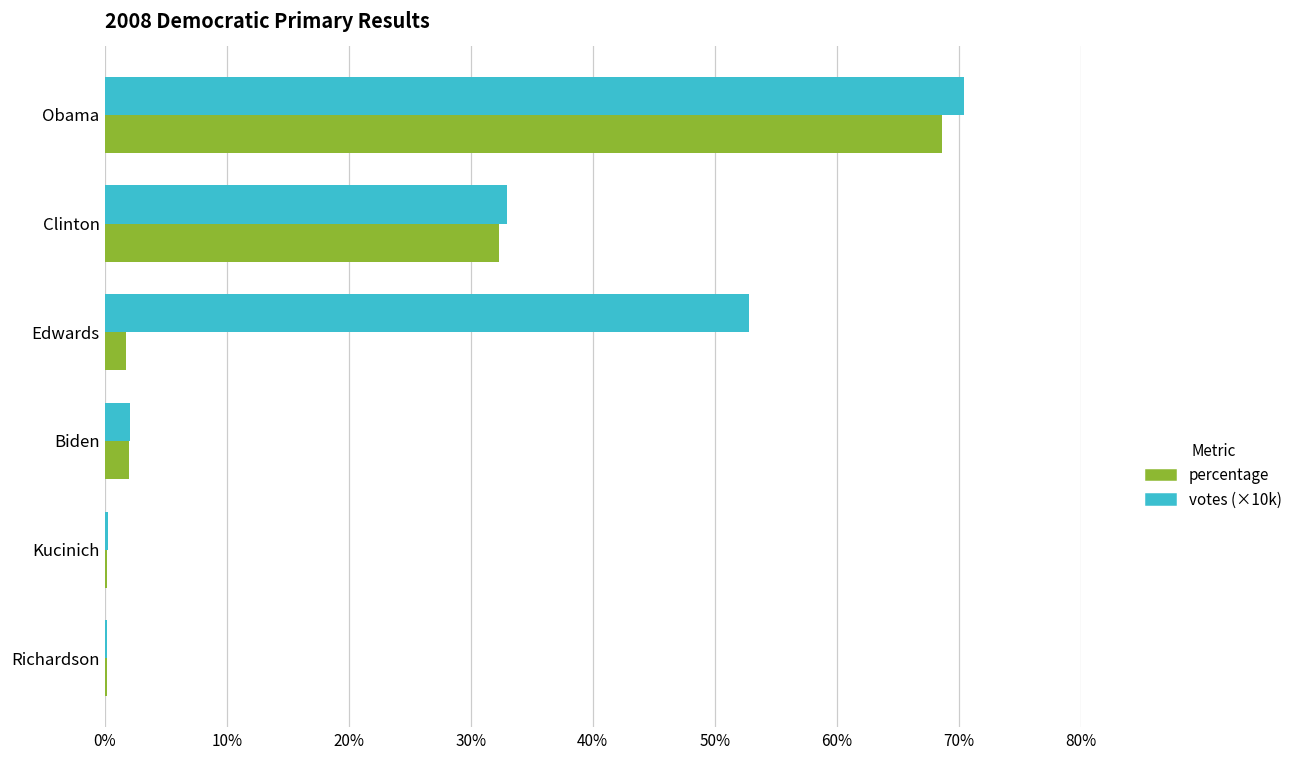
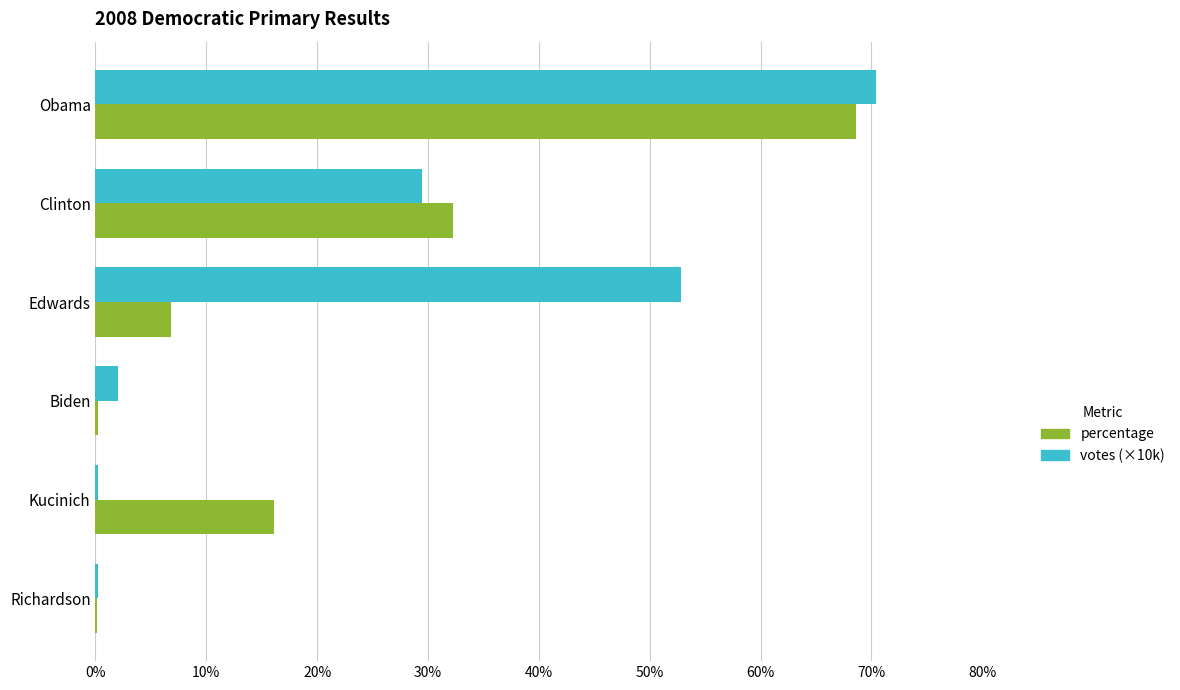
  {
    "percentage": {
      "Obama": "68.6%",
      "Clinton": "32.3%",
-     "Edwards": "1.7%",
-     "Biden": "2.0%",
-     "Kucinich": "0.2%"
+     "Edwards": "6.8%",
+     "Biden": "0.2%",
+     "Kucinich": "16.1%"
    },
    "votes (×10k)": {
      "Obama": "70.4%",
-     "Clinton": "33.0%",
+     "Clinton": "29.4%",
      "Edwards": "52.8%",
      "Biden": "2.0%"
    }
  }
